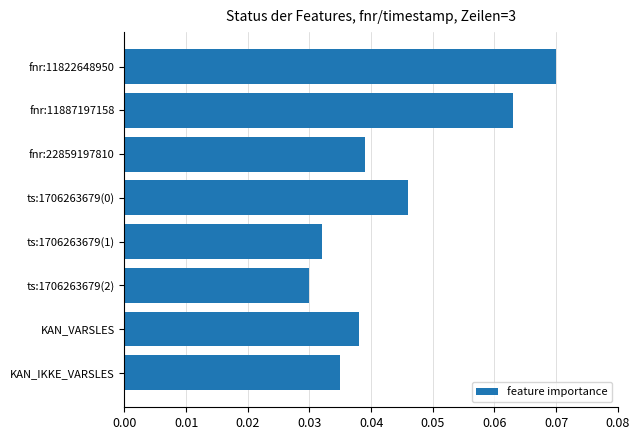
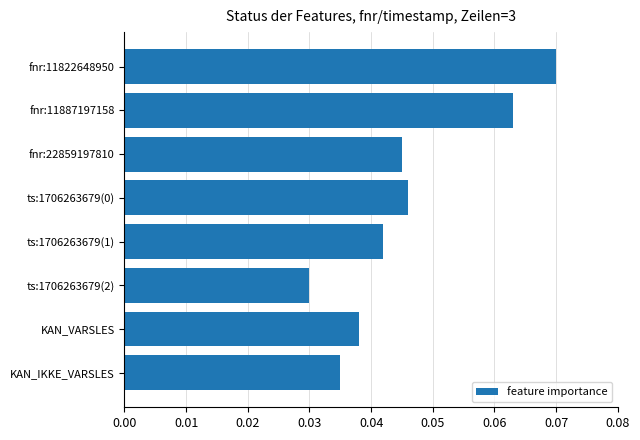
  {
    "fnr:11822648950": 0.070,
    "fnr:11887197158": 0.063,
-   "fnr:22859197810": 0.039,
+   "fnr:22859197810": 0.045,
    "ts:1706263679(0)": 0.046,
-   "ts:1706263679(1)": 0.032,
+   "ts:1706263679(1)": 0.042,
    "ts:1706263679(2)": 0.030,
    "KAN_VARSLES": 0.038,
    "KAN_IKKE_VARSLES": 0.035
  }
